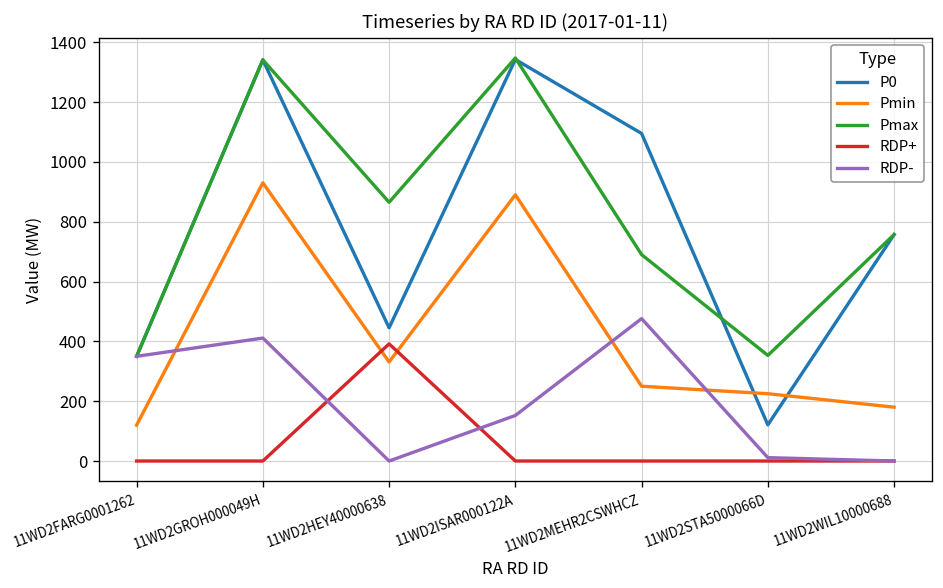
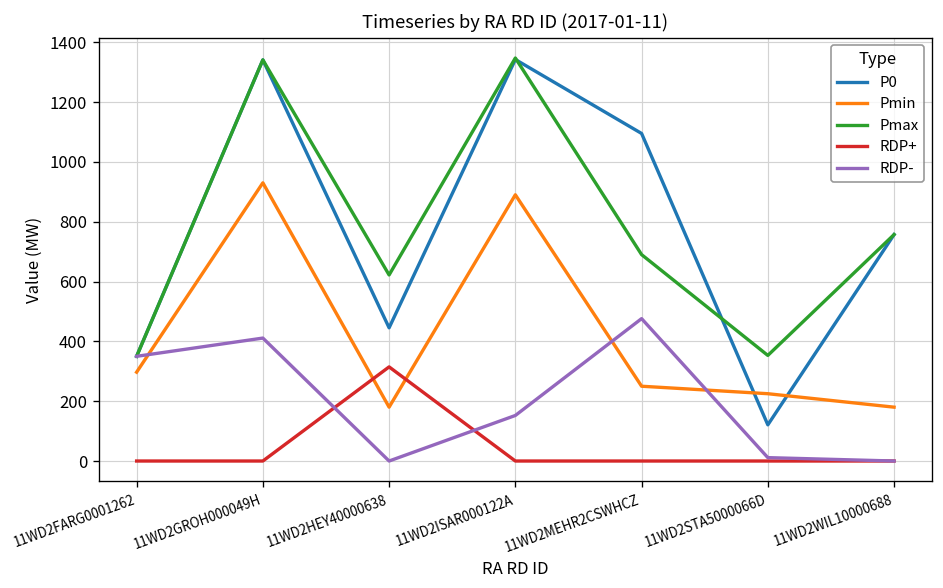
  {
    "P0": {
      "11WD2HEY40000638": 450,
      "11WD2MEHR2CSWHCZ": 1100,
      "11WD2STA5000066D": 120
    },
    "Pmin": {
-     "11WD2FARG0001262": 120,
+     "11WD2FARG0001262": 300,
      "11WD2GROH000049H": 930,
-     "11WD2HEY40000638": 330,
+     "11WD2HEY40000638": 180,
      "11WD2ISAR000122A": 890,
      "11WD2MEHR2CSWHCZ": 250,
      "11WD2STA5000066D": 230,
      "11WD2WIL10000688": 180
    },
    "Pmax": {
-     "11WD2HEY40000638": 870,
+     "11WD2HEY40000638": 620,
      "11WD2MEHR2CSWHCZ": 690,
      "11WD2STA5000066D": 350
    },
    "RDP+": {
      "11WD2FARG0001262": 0,
      "11WD2GROH000049H": 0,
-     "11WD2HEY40000638": 390,
+     "11WD2HEY40000638": 310,
      "11WD2ISAR000122A": 0,
      "11WD2MEHR2CSWHCZ": 0,
      "11WD2STA5000066D": 0
    },
    "RDP-": {
      "11WD2GROH000049H": 410,
      "11WD2HEY40000638": 0,
      "11WD2ISAR000122A": 150,
      "11WD2MEHR2CSWHCZ": 480,
      "11WD2STA5000066D": 10
    }
  }
